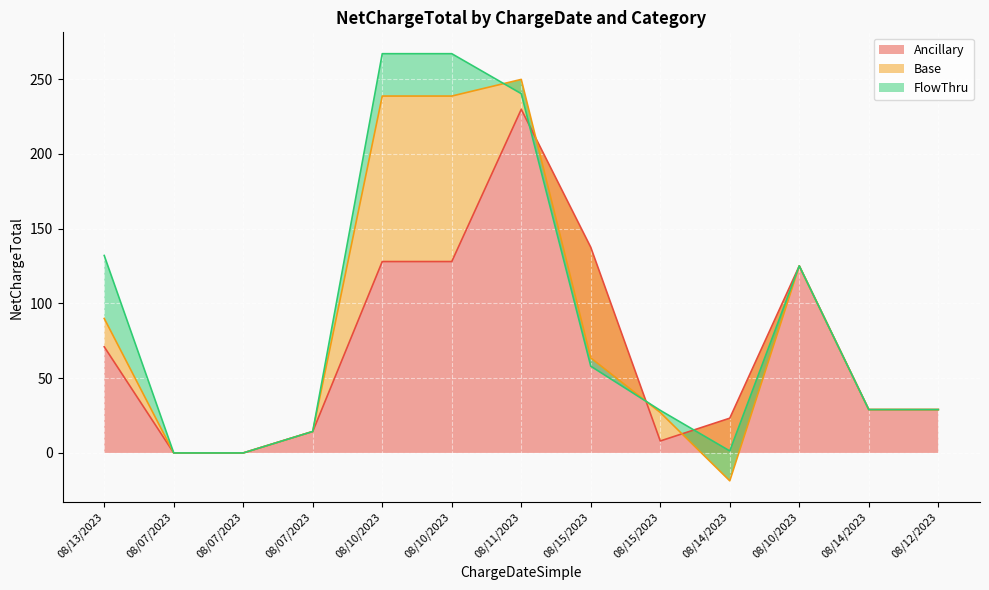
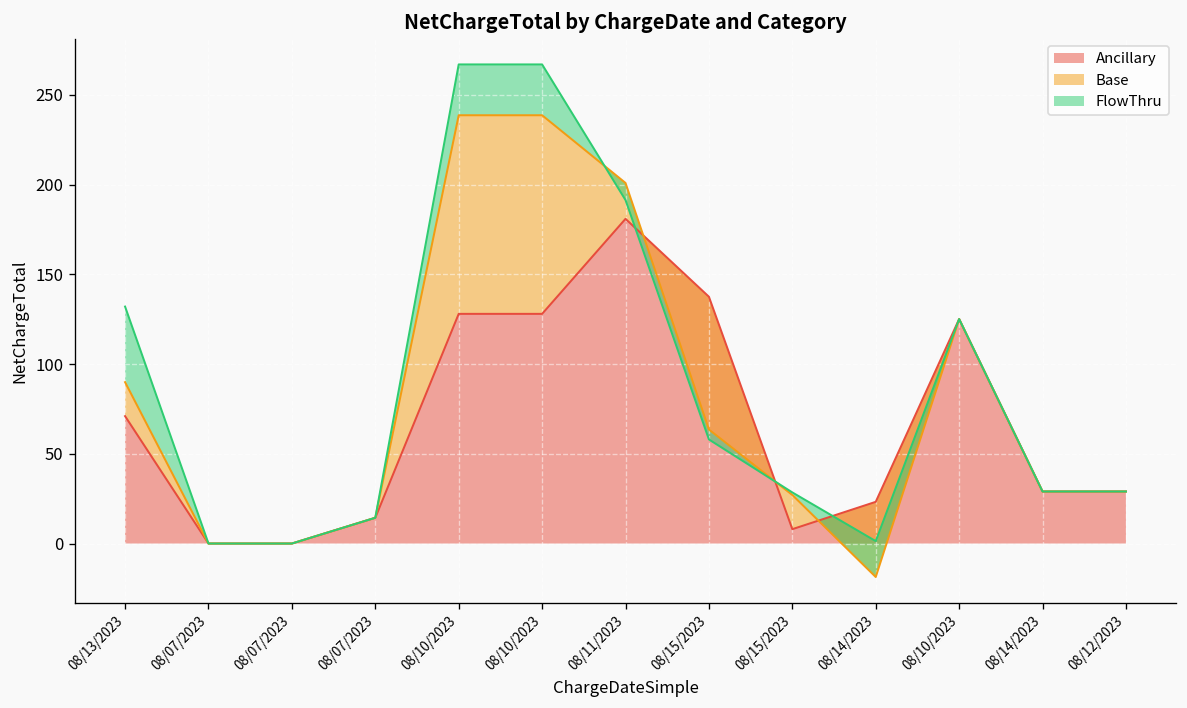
  {
    "Ancillary": {
      "08/13/2023": 71,
-     "08/11/2023": 230
+     "08/11/2023": 181
    }
  }
